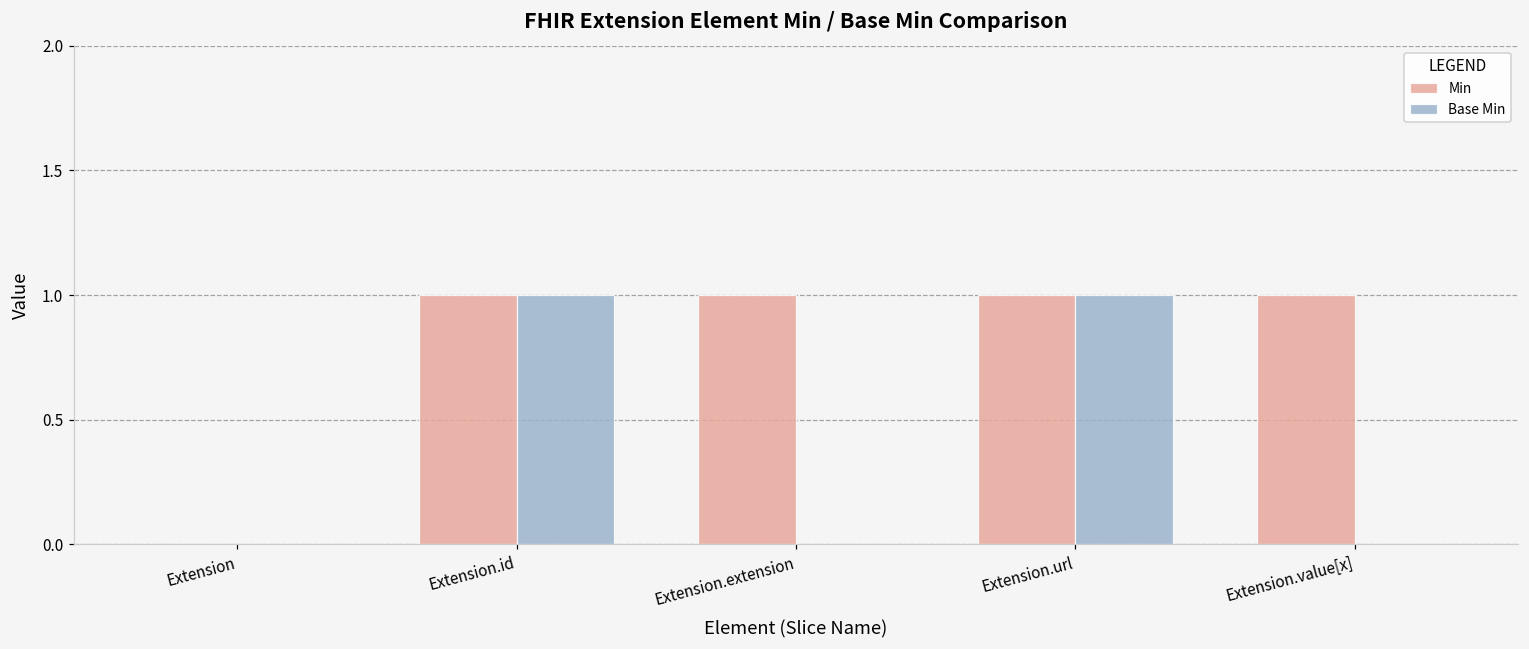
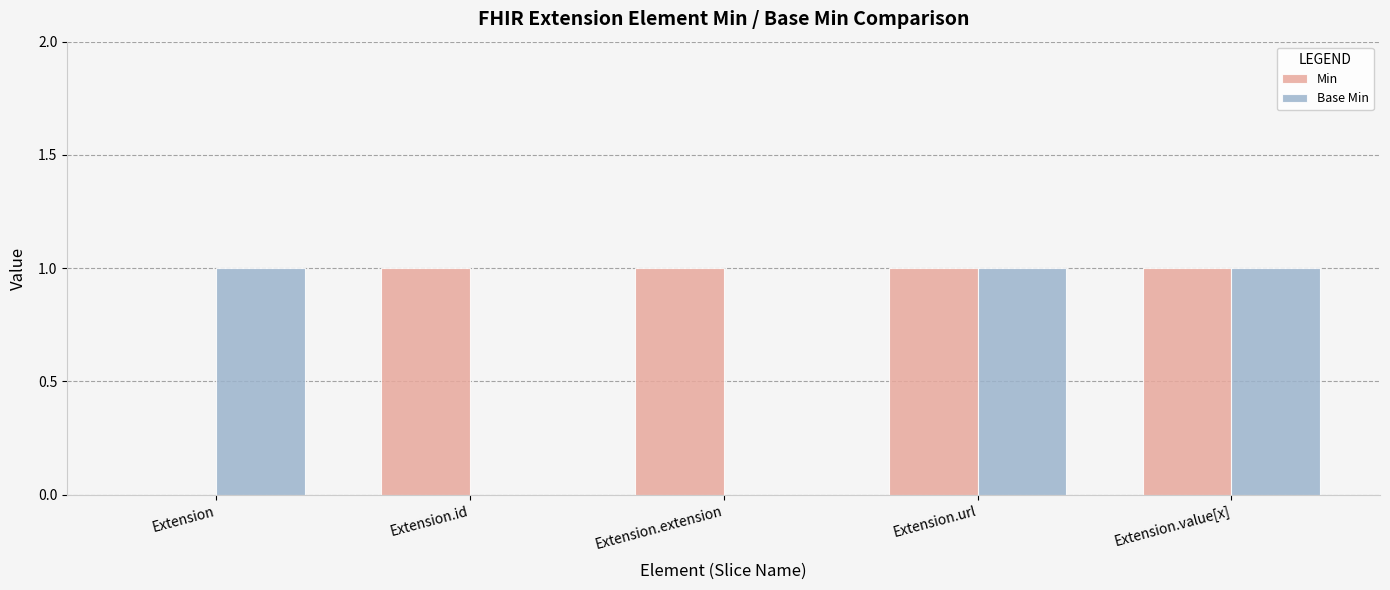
  {
    "Min": {
      "Extension": 0,
      "Extension.id": 1,
      "Extension.extension": 1,
      "Extension.url": 1,
      "Extension.value[x]": 1
    },
    "Base Min": {
-     "Extension": 0,
-     "Extension.id": 1,
+     "Extension": 1,
+     "Extension.id": 0,
      "Extension.extension": 0,
      "Extension.url": 1,
-     "Extension.value[x]": 0
+     "Extension.value[x]": 1
    }
  }
